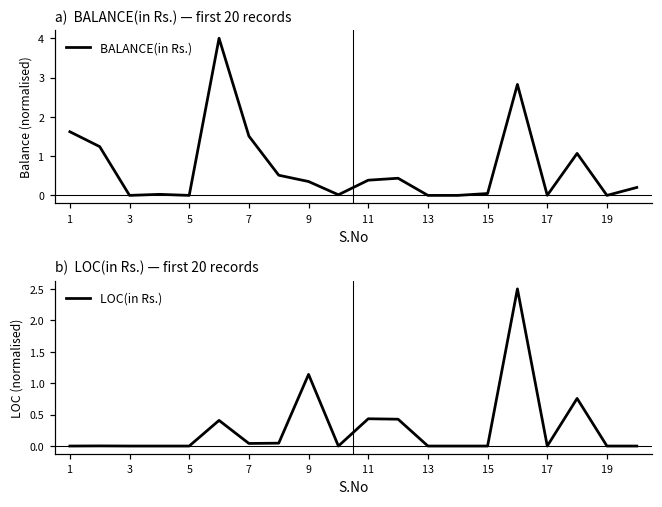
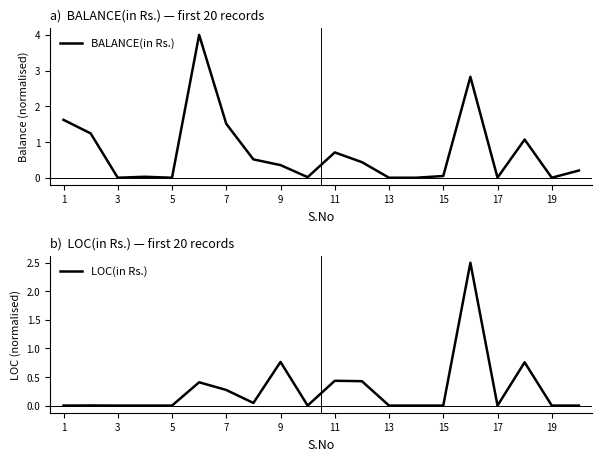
  {
    "a) BALANCE(in Rs.) — first 20 records": {
      "1": 1.6,
      "3": 0.0,
      "5": 0.0,
      "7": 1.5,
      "9": 0.4,
-     "11": 0.4,
+     "11": 0.7,
      "13": 0.0,
      "15": 0.0,
      "17": 0.0,
      "19": 0.0
    },
    "b) LOC(in Rs.) — first 20 records": {
      "1": 0.0,
      "3": 0.0,
      "5": 0.0,
-     "7": 0.0,
-     "9": 1.1,
+     "7": 0.3,
+     "9": 0.8,
      "11": 0.4,
      "13": 0.0,
      "15": 0.0,
      "17": 0.0,
      "19": 0.0
    }
  }
